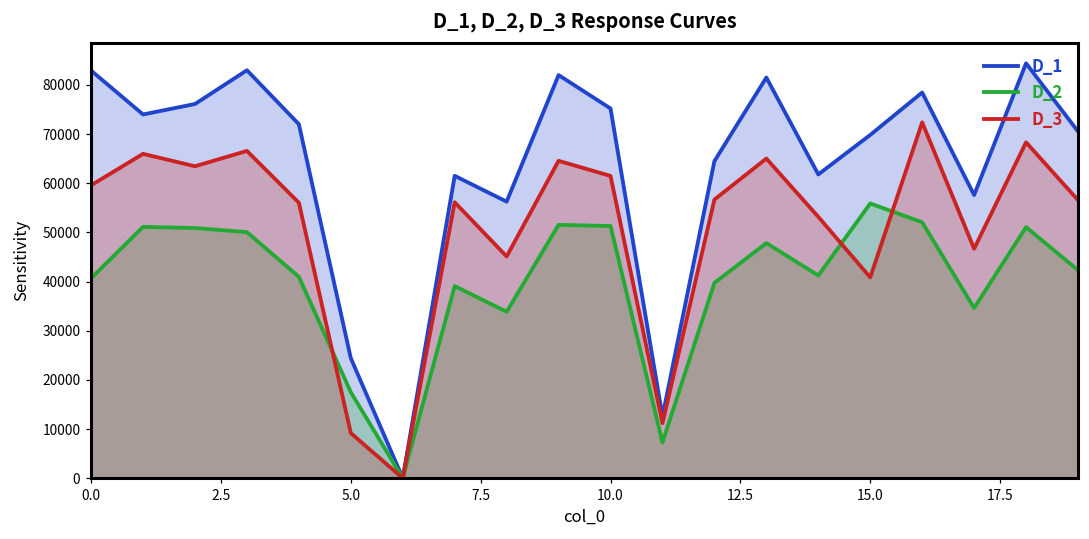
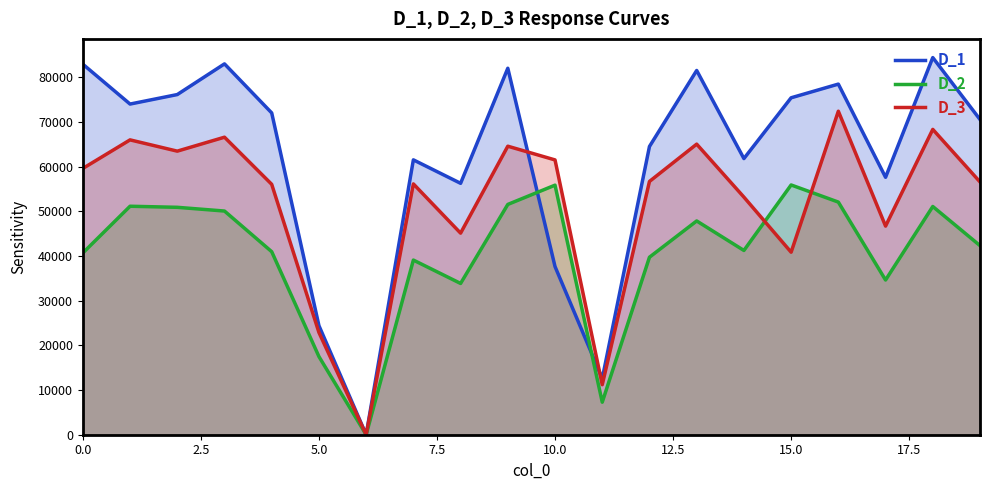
  {
    "D_1": {
      "0.0": 83000,
      "5.0": 24000,
-     "10.0": 75000,
-     "15.0": 70000
+     "10.0": 38000,
+     "15.0": 75000
    },
    "D_2": {
      "0.0": 41000,
      "5.0": 17000,
-     "10.0": 51000,
+     "10.0": 56000,
      "15.0": 56000
    },
    "D_3": {
      "0.0": 60000,
-     "5.0": 9000,
+     "5.0": 23000,
      "10.0": 61000,
      "15.0": 41000
    }
  }
